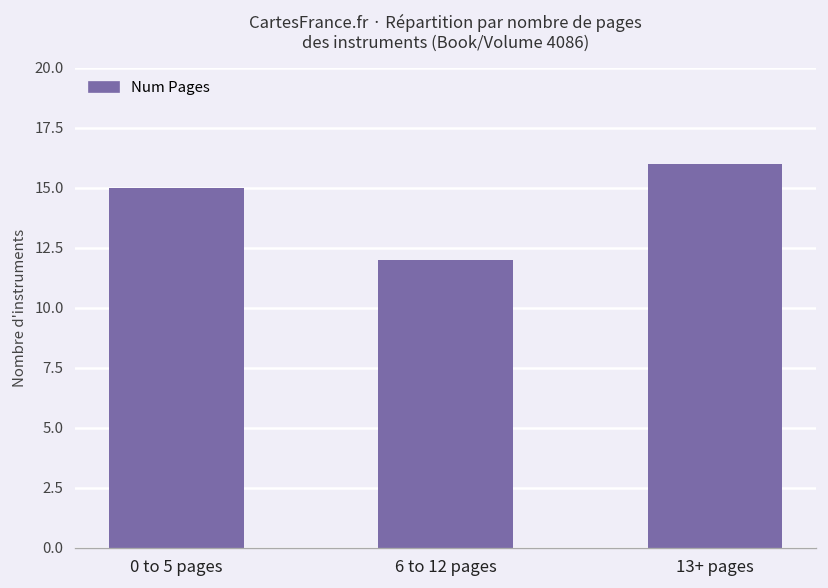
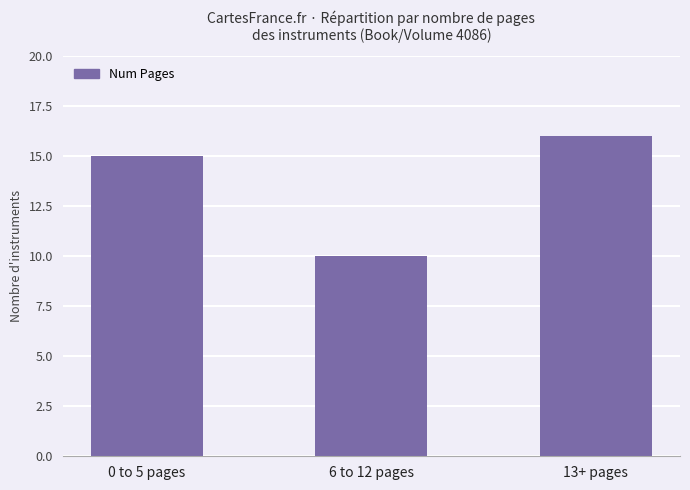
  {
    "0 to 5 pages": 15,
-   "6 to 12 pages": 12,
+   "6 to 12 pages": 10,
    "13+ pages": 16
  }
